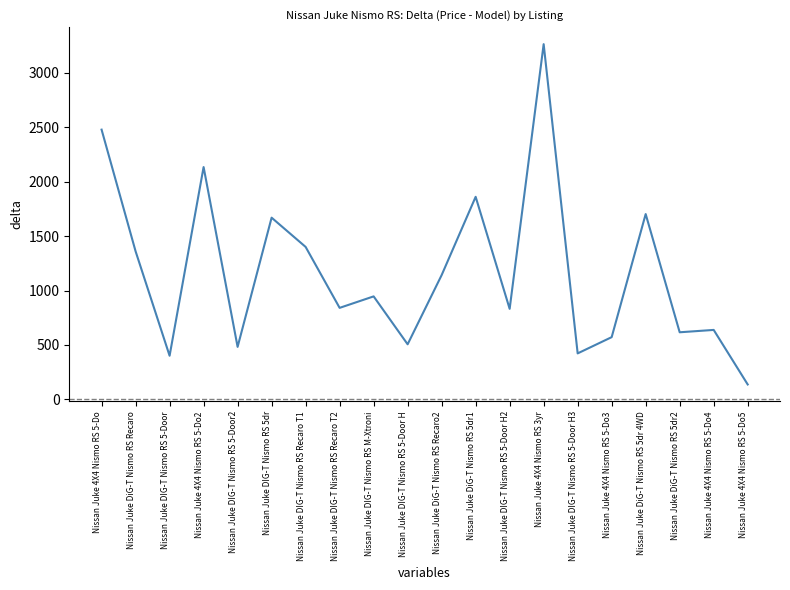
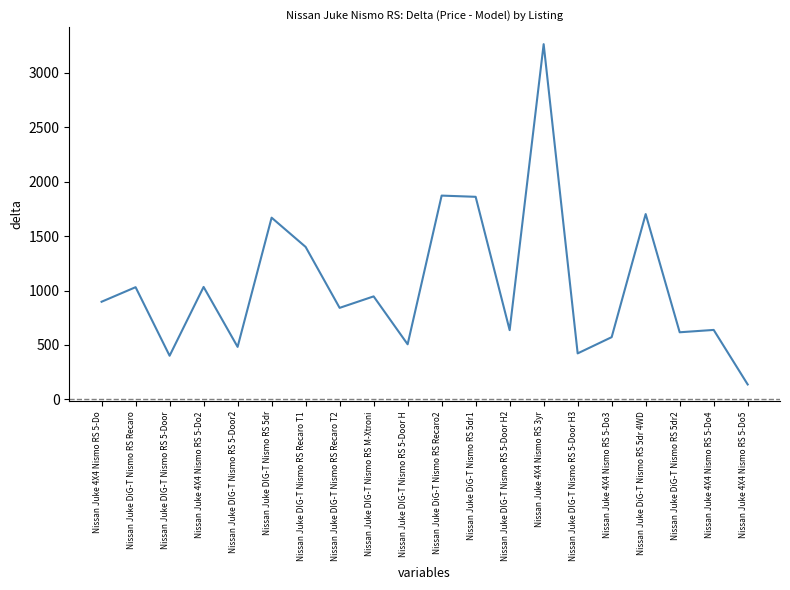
  {
-   "Nissan Juke 4X4 Nismo RS 5-Do": 2480,
-   "Nissan Juke DiG-T Nismo RS Recaro": 1360,
+   "Nissan Juke 4X4 Nismo RS 5-Do": 900,
+   "Nissan Juke DiG-T Nismo RS Recaro": 1030,
    "Nissan Juke DIG-T Nismo RS 5-Door": 400,
-   "Nissan Juke 4X4 Nismo RS 5-Do2": 2130,
+   "Nissan Juke 4X4 Nismo RS 5-Do2": 1030,
    "Nissan Juke DIG-T Nismo RS 5-Door2": 480,
    "Nissan Juke DIG-T Nismo RS 5dr": 1670,
    "Nissan Juke DIG-T Nismo RS Recaro T1": 1400,
    "Nissan Juke DIG-T Nismo RS Recaro T2": 840,
    "Nissan Juke DIG-T Nismo RS M-Xtroni": 950,
    "Nissan Juke DIG-T Nismo RS 5-Door H": 510,
-   "Nissan Juke DiG-T Nismo RS Recaro2": 1140,
+   "Nissan Juke DiG-T Nismo RS Recaro2": 1870,
    "Nissan Juke DiG-T Nismo RS 5dr1": 1860,
-   "Nissan Juke DIG-T Nismo RS 5-Door H2": 830,
+   "Nissan Juke DIG-T Nismo RS 5-Door H2": 640,
    "Nissan Juke 4X4 Nismo RS 3yr": 3260,
    "Nissan Juke DIG-T Nismo RS 5-Door H3": 420,
    "Nissan Juke 4X4 Nismo RS 5-Do3": 570,
    "Nissan Juke DiG-T Nismo RS 5dr 4WD": 1700,
    "Nissan Juke DiG-T Nismo RS 5dr2": 620,
    "Nissan Juke 4X4 Nismo RS 5-Do4": 640,
    "Nissan Juke 4X4 Nismo RS 5-Do5": 140
  }
